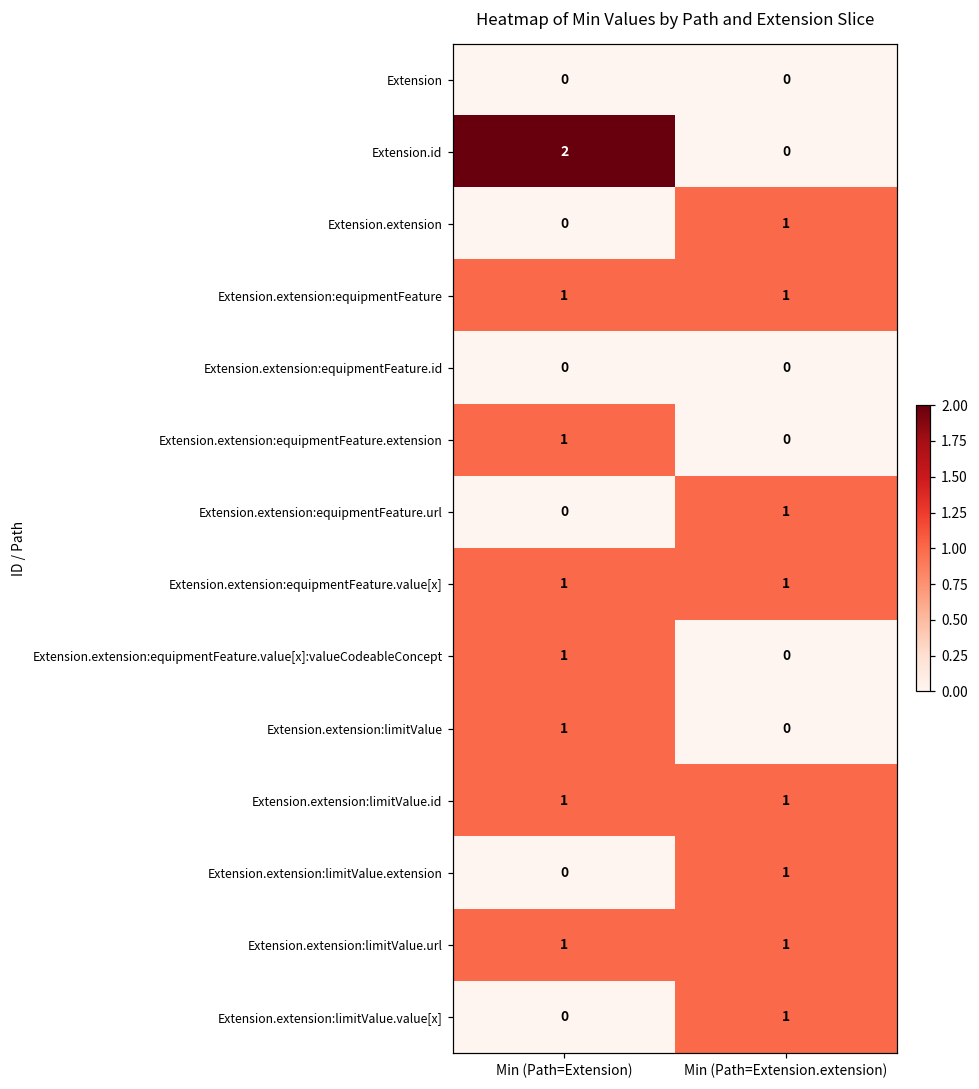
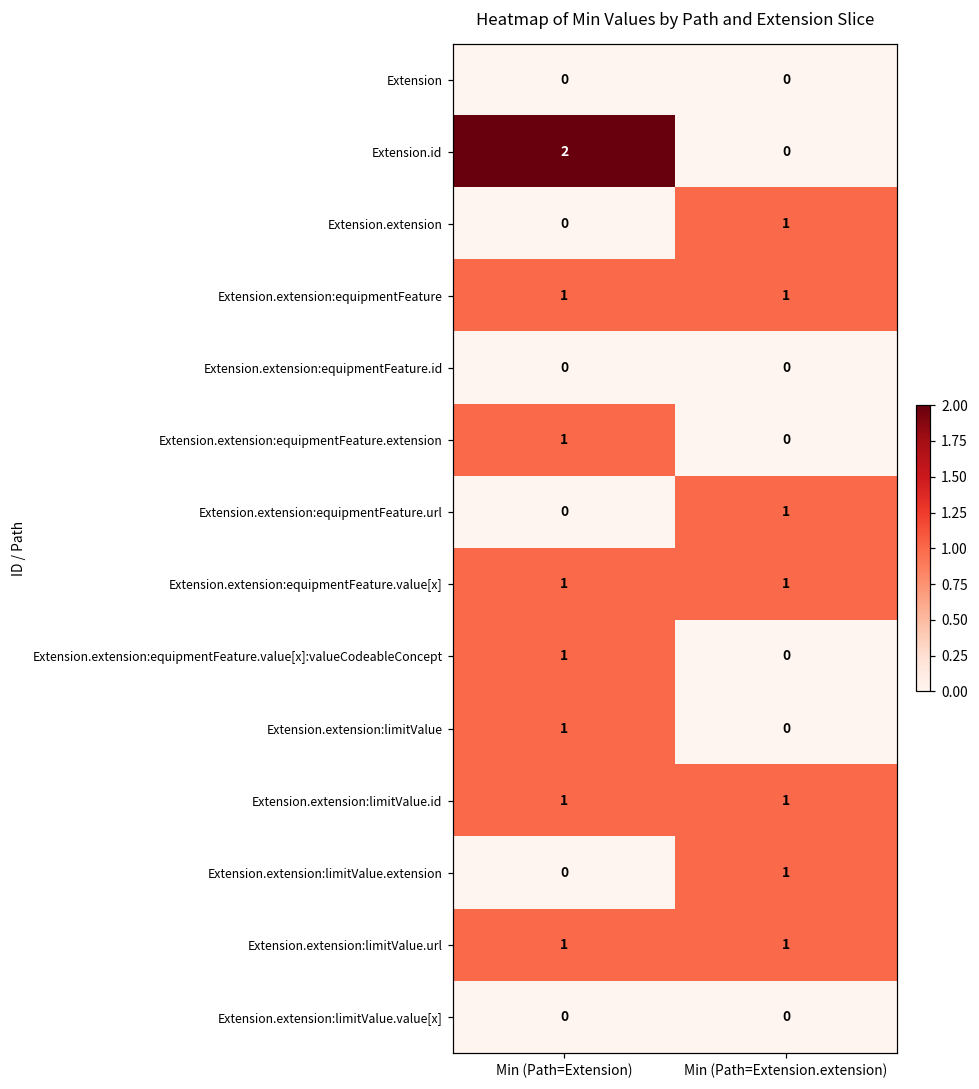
  {
    "Extension": {
      "Min (Path=Extension)": 0,
      "Min (Path=Extension.extension)": 0
    },
    "Extension.id": {
      "Min (Path=Extension)": 2,
      "Min (Path=Extension.extension)": 0
    },
    "Extension.extension": {
      "Min (Path=Extension)": 0,
      "Min (Path=Extension.extension)": 1
    },
    "Extension.extension:equipmentFeature": {
      "Min (Path=Extension)": 1,
      "Min (Path=Extension.extension)": 1
    },
    "Extension.extension:equipmentFeature.id": {
      "Min (Path=Extension)": 0,
      "Min (Path=Extension.extension)": 0
    },
    "Extension.extension:equipmentFeature.extension": {
      "Min (Path=Extension)": 1,
      "Min (Path=Extension.extension)": 0
    },
    "Extension.extension:equipmentFeature.url": {
      "Min (Path=Extension)": 0,
      "Min (Path=Extension.extension)": 1
    },
    "Extension.extension:equipmentFeature.value[x]": {
      "Min (Path=Extension)": 1,
      "Min (Path=Extension.extension)": 1
    },
    "Extension.extension:equipmentFeature.value[x]:valueCodeableConcept": {
      "Min (Path=Extension)": 1,
      "Min (Path=Extension.extension)": 0
    },
    "Extension.extension:limitValue": {
      "Min (Path=Extension)": 1,
      "Min (Path=Extension.extension)": 0
    },
    "Extension.extension:limitValue.id": {
      "Min (Path=Extension)": 1,
      "Min (Path=Extension.extension)": 1
    },
    "Extension.extension:limitValue.extension": {
      "Min (Path=Extension)": 0,
      "Min (Path=Extension.extension)": 1
    },
    "Extension.extension:limitValue.url": {
      "Min (Path=Extension)": 1,
      "Min (Path=Extension.extension)": 1
    },
    "Extension.extension:limitValue.value[x]": {
      "Min (Path=Extension)": 0,
-     "Min (Path=Extension.extension)": 1
+     "Min (Path=Extension.extension)": 0
    }
  }
